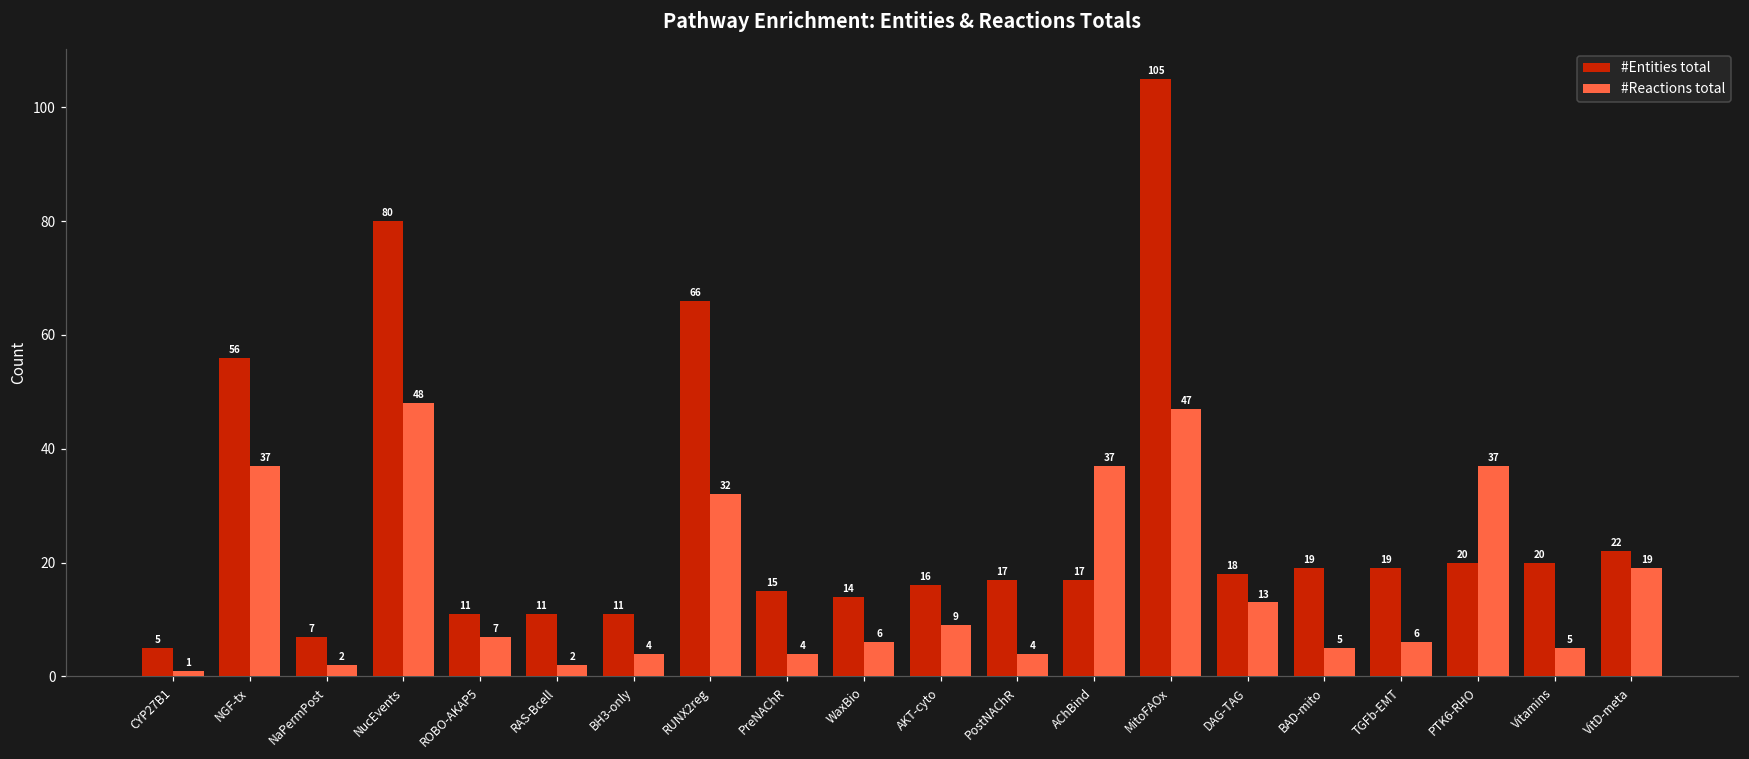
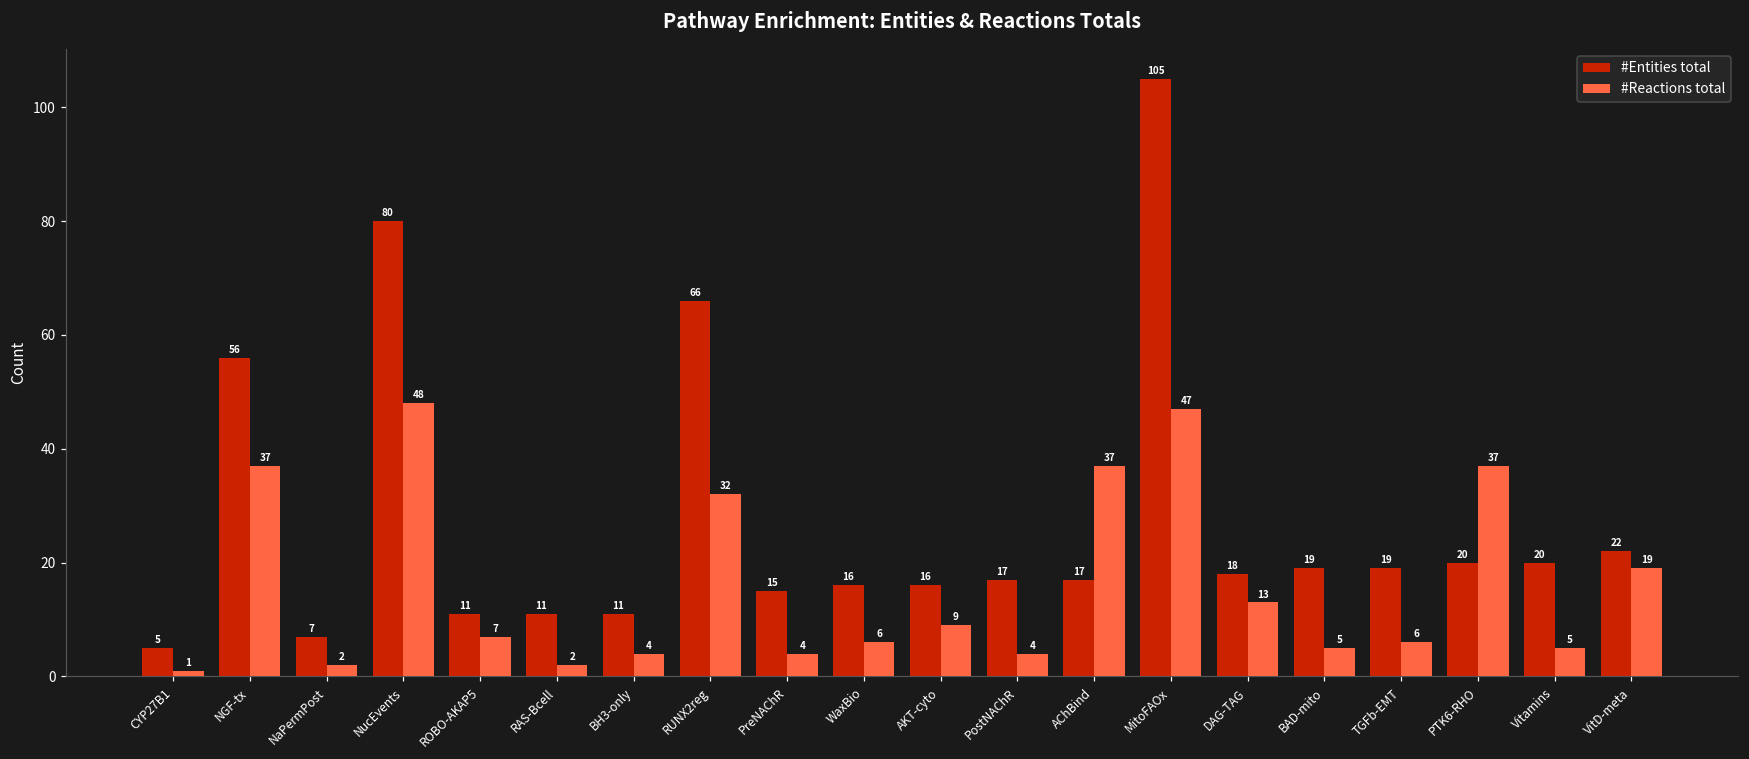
  {
    "#Entities total": {
      "CYP27B1": 5,
      "NGF-tx": 56,
      "NaPermPost": 7,
      "NucEvents": 80,
      "ROBO-AKAP5": 11,
      "RAS-Bcell": 11,
      "BH3-only": 11,
      "RUNX2reg": 66,
      "PreNAChR": 15,
-     "WaxBio": 14,
+     "WaxBio": 16,
      "AKT-cyto": 16,
      "PostNAChR": 17,
      "AChBind": 17,
      "MitoFAOx": 105,
      "DAG-TAG": 18,
      "BAD-mito": 19,
      "TGFb-EMT": 19,
      "PTK6-RHO": 20,
      "Vitamins": 20,
      "VitD-meta": 22
    },
    "#Reactions total": {
      "CYP27B1": 1,
      "NGF-tx": 37,
      "NaPermPost": 2,
      "NucEvents": 48,
      "ROBO-AKAP5": 7,
      "RAS-Bcell": 2,
      "BH3-only": 4,
      "RUNX2reg": 32,
      "PreNAChR": 4,
      "WaxBio": 6,
      "AKT-cyto": 9,
      "PostNAChR": 4,
      "AChBind": 37,
      "MitoFAOx": 47,
      "DAG-TAG": 13,
      "BAD-mito": 5,
      "TGFb-EMT": 6,
      "PTK6-RHO": 37,
      "Vitamins": 5,
      "VitD-meta": 19
    }
  }
